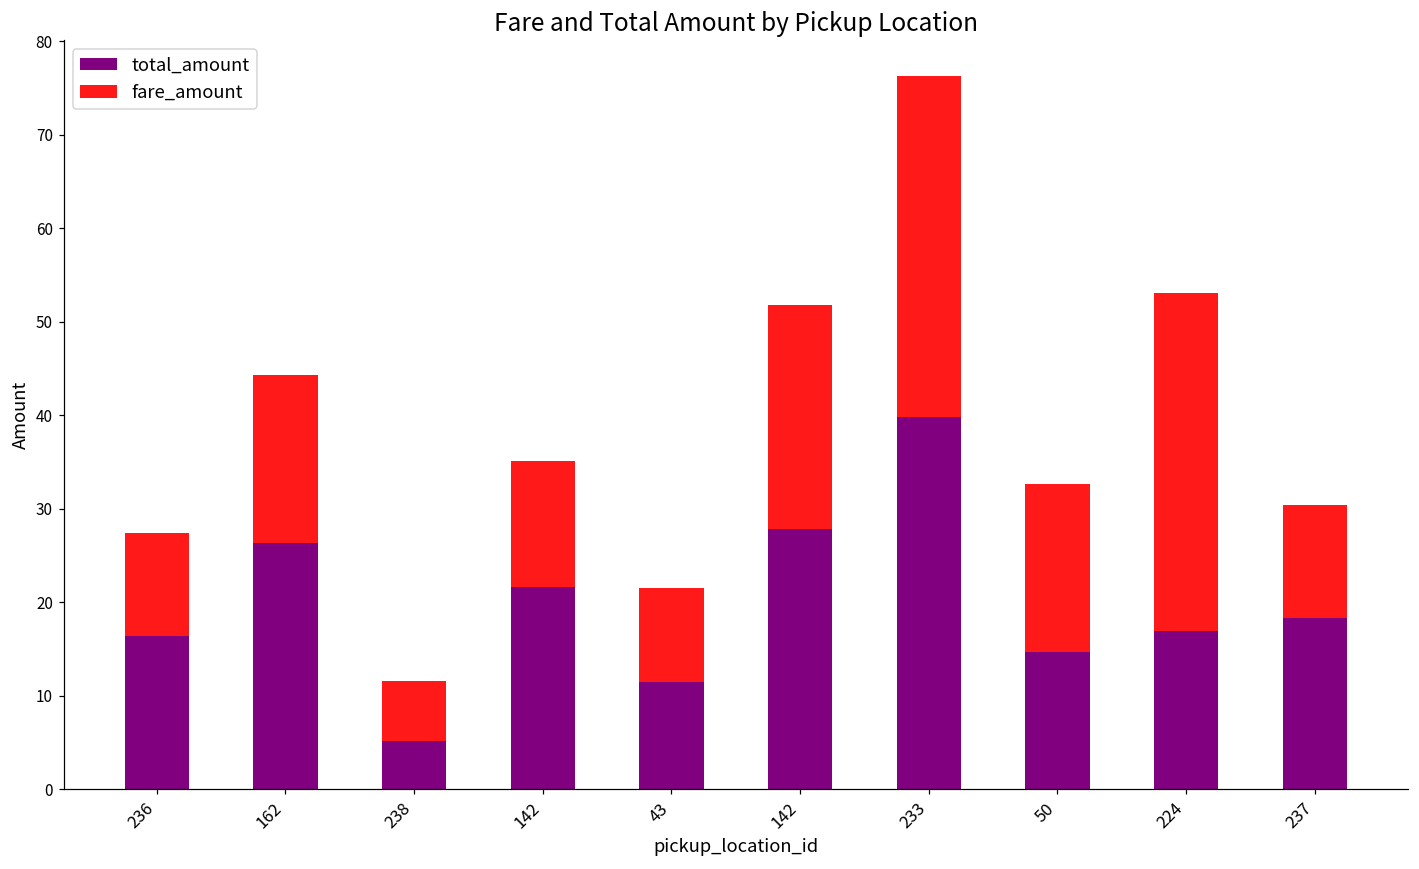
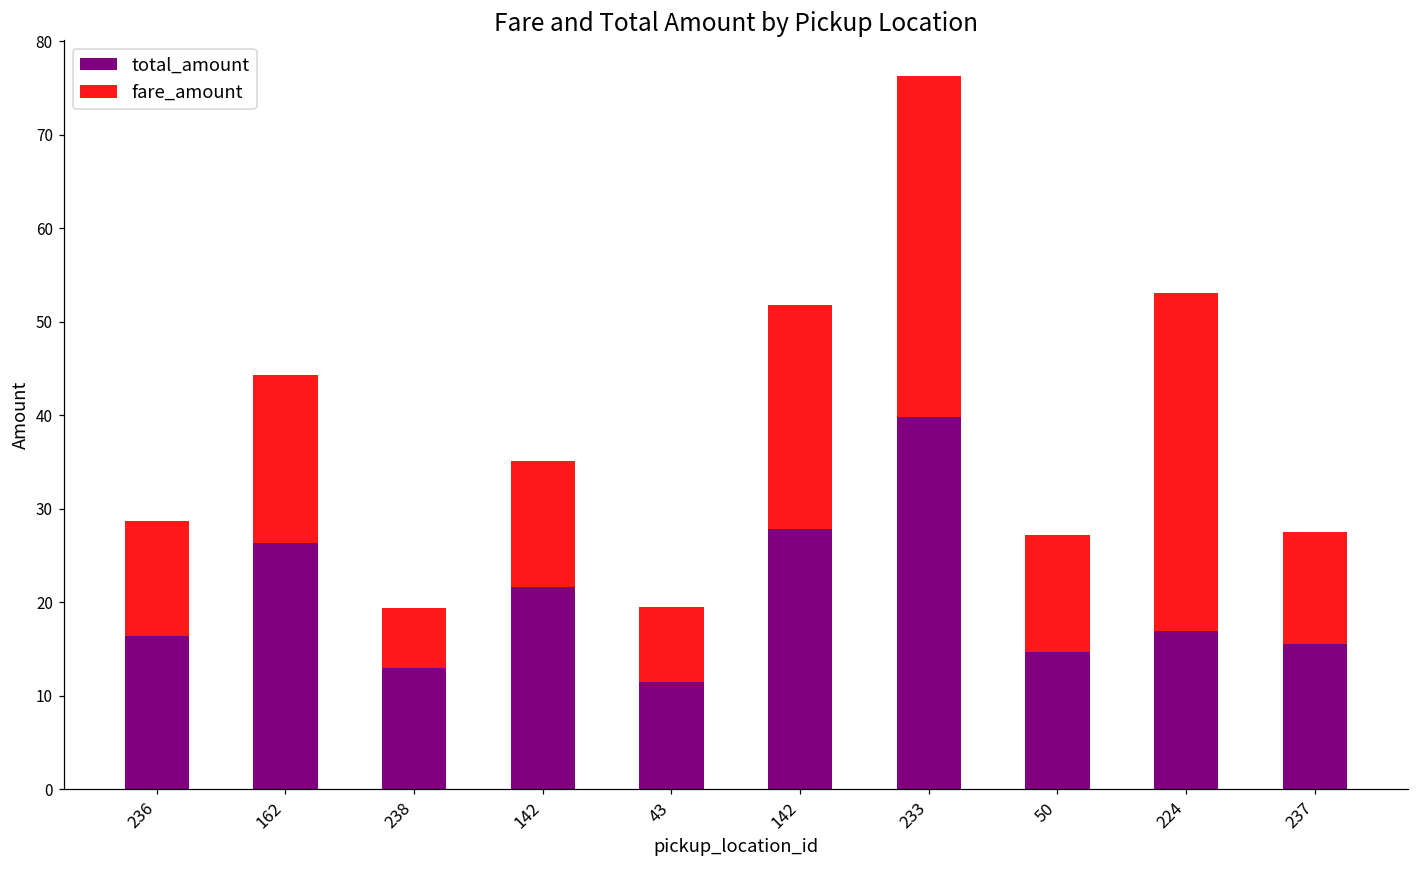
  {
    "total_amount": {
      "236": 16,
      "162": 26,
-     "238": 5,
+     "238": 13,
      "43": 12,
      "233": 40,
      "50": 15,
      "224": 17,
-     "237": 18
+     "237": 16
    },
    "fare_amount": {
-     "236": 11,
+     "236": 12,
      "162": 18,
      "238": 6,
-     "43": 10,
+     "43": 8,
      "233": 37,
-     "50": 18,
+     "50": 13,
      "224": 36,
      "237": 12
    }
  }
